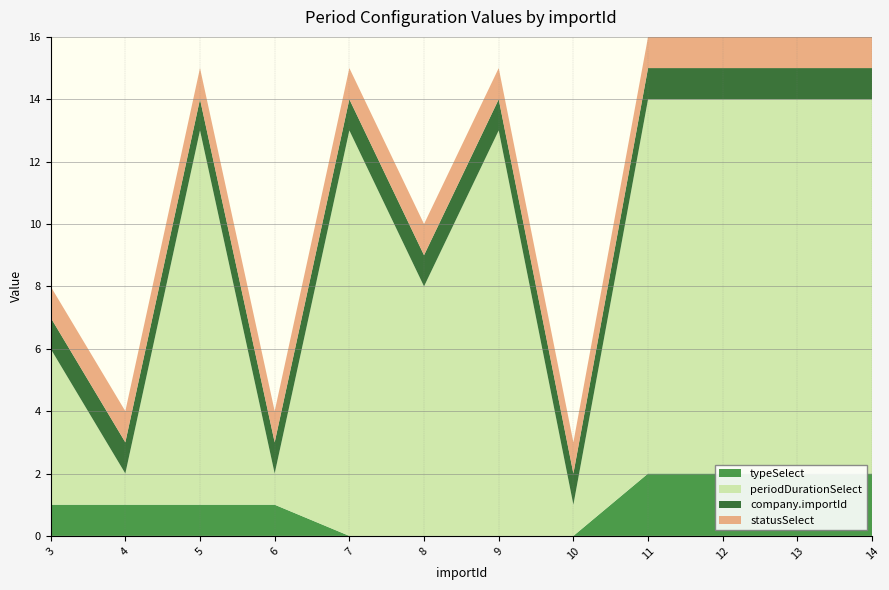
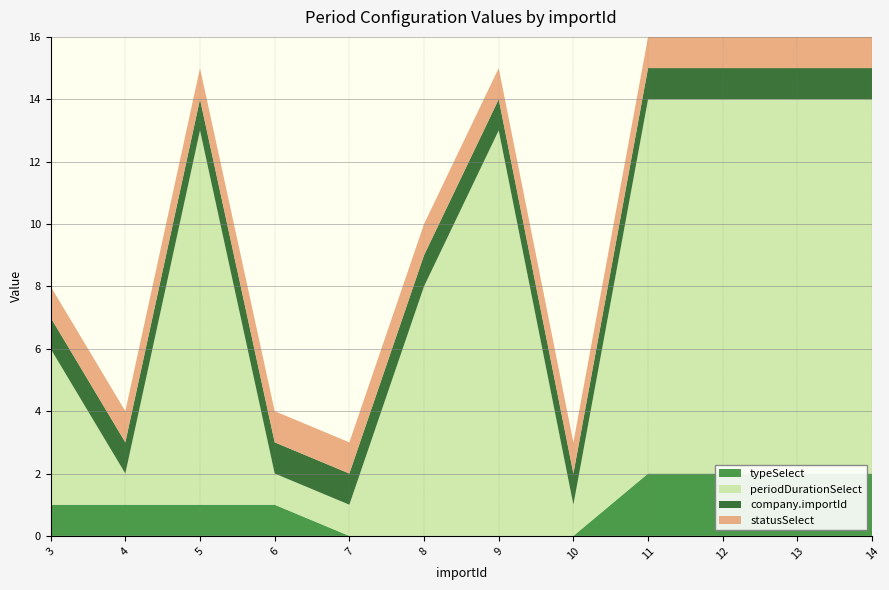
  {
    "periodDurationSelect": {
-     "7": 13
+     "7": 1
    },
    "statusSelect": {
      "3": 1,
      "4": 1,
      "5": 1,
      "6": 1,
      "7": 1,
      "8": 1,
      "9": 1,
      "10": 1,
      "11": 1,
      "12": 1,
      "13": 1,
      "14": 1
    }
  }
